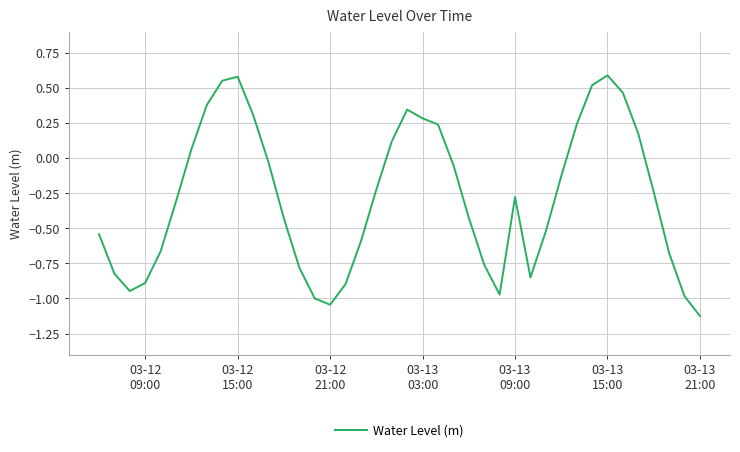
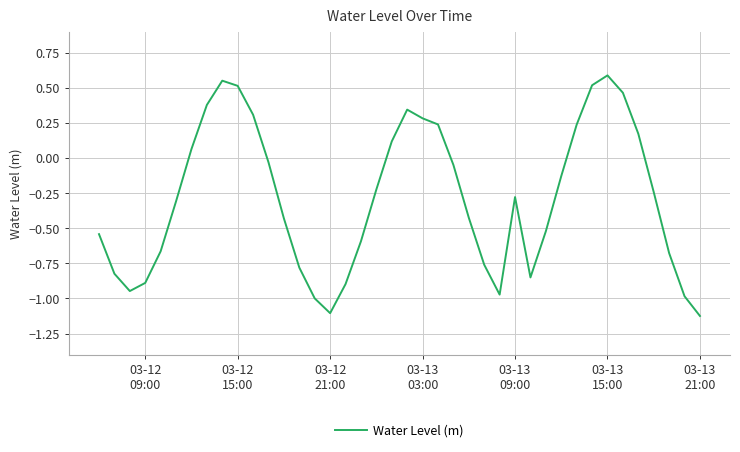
  {
    "03-12 09:00": -0.89,
-   "03-12 15:00": 0.58,
-   "03-12 21:00": -1.04,
+   "03-12 15:00": 0.51,
+   "03-12 21:00": -1.10,
    "03-13 03:00": 0.28,
    "03-13 09:00": -0.28,
    "03-13 15:00": 0.59,
    "03-13 21:00": -1.12
  }
